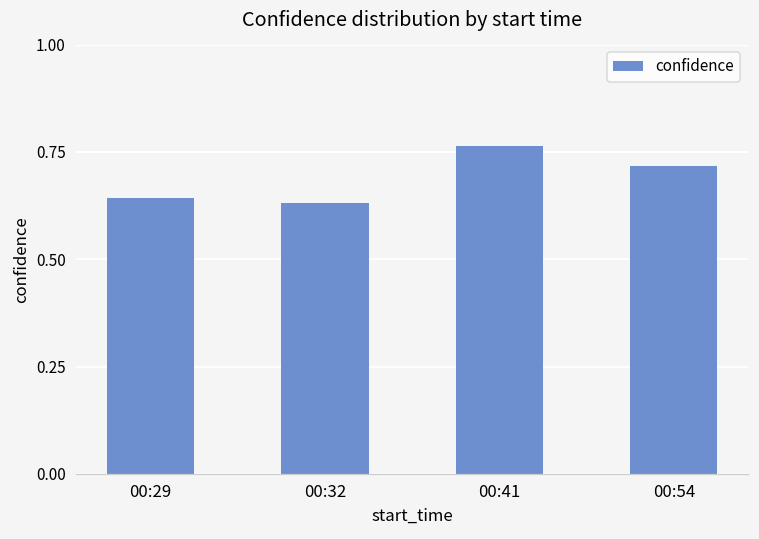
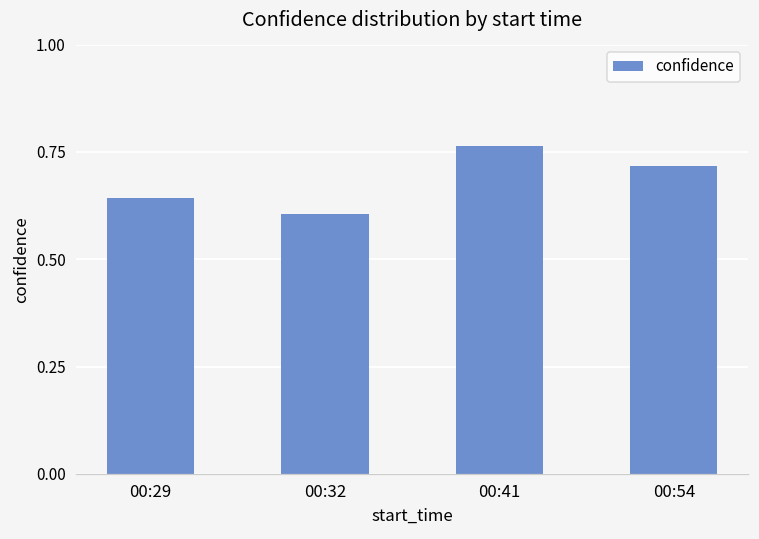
  {
    "00:29": 0.64,
-   "00:32": 0.63,
+   "00:32": 0.61,
    "00:41": 0.76,
    "00:54": 0.72
  }
